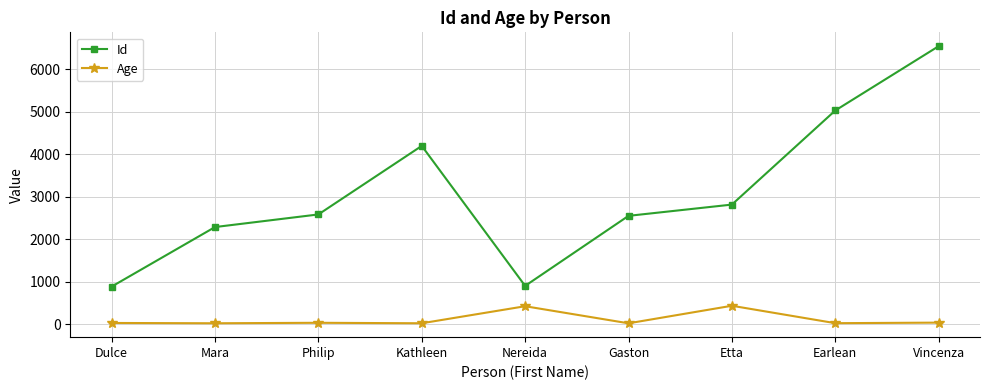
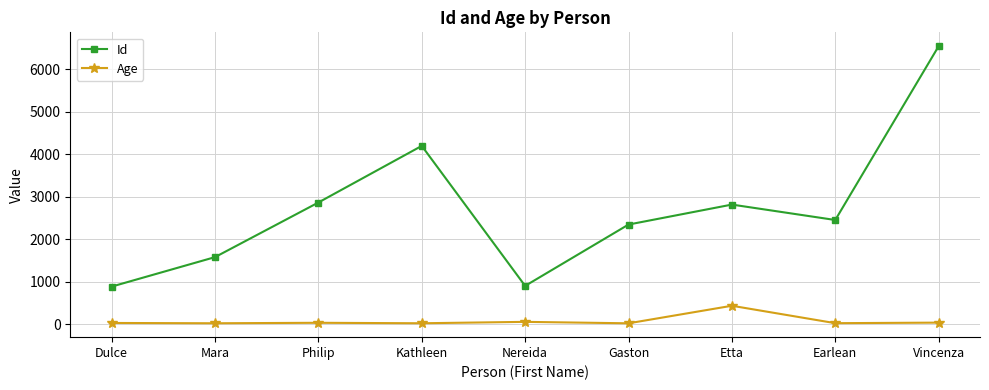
  {
    "Id": {
      "Dulce": 900,
-     "Mara": 2300,
-     "Philip": 2600,
+     "Mara": 1600,
+     "Philip": 2900,
      "Kathleen": 4200,
      "Nereida": 900,
-     "Gaston": 2600,
+     "Gaston": 2300,
      "Etta": 2800,
-     "Earlean": 5000,
+     "Earlean": 2500,
      "Vincenza": 6500
    },
    "Age": {
      "Dulce": 0,
      "Mara": 0,
      "Philip": 0,
      "Kathleen": 0,
-     "Nereida": 400,
+     "Nereida": 100,
      "Gaston": 0,
      "Etta": 400,
      "Earlean": 0,
      "Vincenza": 0
    }
  }
